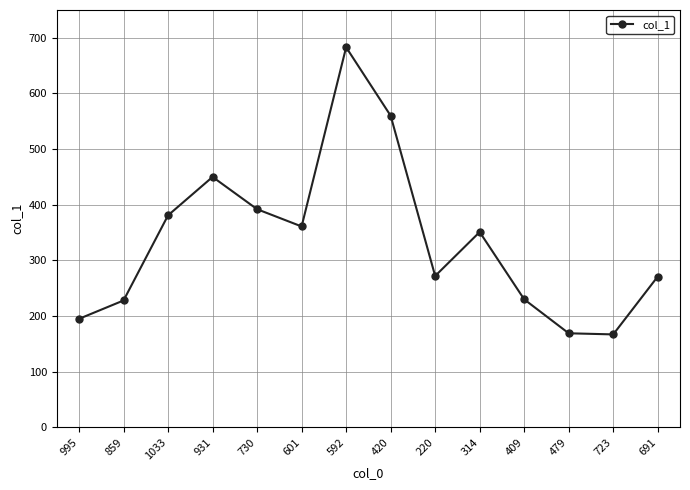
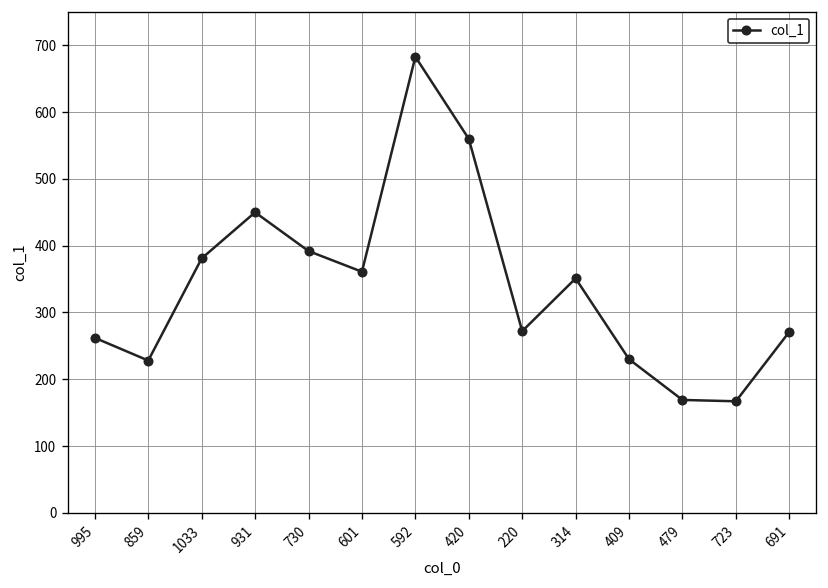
  {
-   "995": 200,
+   "995": 260,
    "859": 230,
    "1033": 380,
    "931": 450,
    "730": 390,
    "601": 360,
    "592": 680,
    "420": 560,
    "220": 270,
    "314": 350,
    "409": 230,
    "479": 170,
    "723": 170,
    "691": 270
  }
